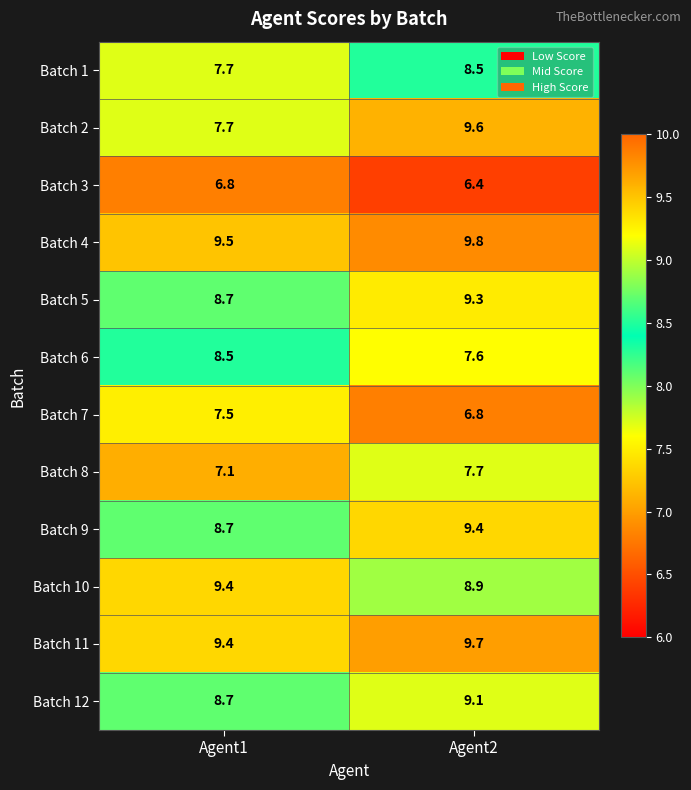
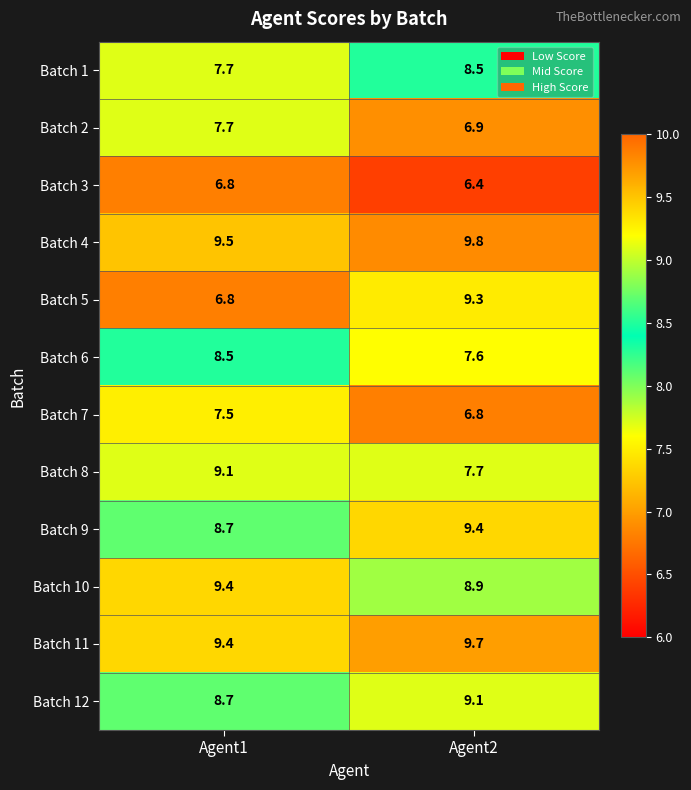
  {
    "Batch 1": {
      "Agent1": 7.7,
      "Agent2": 8.5
    },
    "Batch 2": {
      "Agent1": 7.7,
-     "Agent2": 9.6
+     "Agent2": 6.9
    },
    "Batch 3": {
      "Agent1": 6.8,
      "Agent2": 6.4
    },
    "Batch 4": {
      "Agent1": 9.5,
      "Agent2": 9.8
    },
    "Batch 5": {
-     "Agent1": 8.7,
+     "Agent1": 6.8,
      "Agent2": 9.3
    },
    "Batch 6": {
      "Agent1": 8.5,
      "Agent2": 7.6
    },
    "Batch 7": {
      "Agent1": 7.5,
      "Agent2": 6.8
    },
    "Batch 8": {
-     "Agent1": 7.1,
+     "Agent1": 9.1,
      "Agent2": 7.7
    },
    "Batch 9": {
      "Agent1": 8.7,
      "Agent2": 9.4
    },
    "Batch 10": {
      "Agent1": 9.4,
      "Agent2": 8.9
    },
    "Batch 11": {
      "Agent1": 9.4,
      "Agent2": 9.7
    },
    "Batch 12": {
      "Agent1": 8.7,
      "Agent2": 9.1
    }
  }
